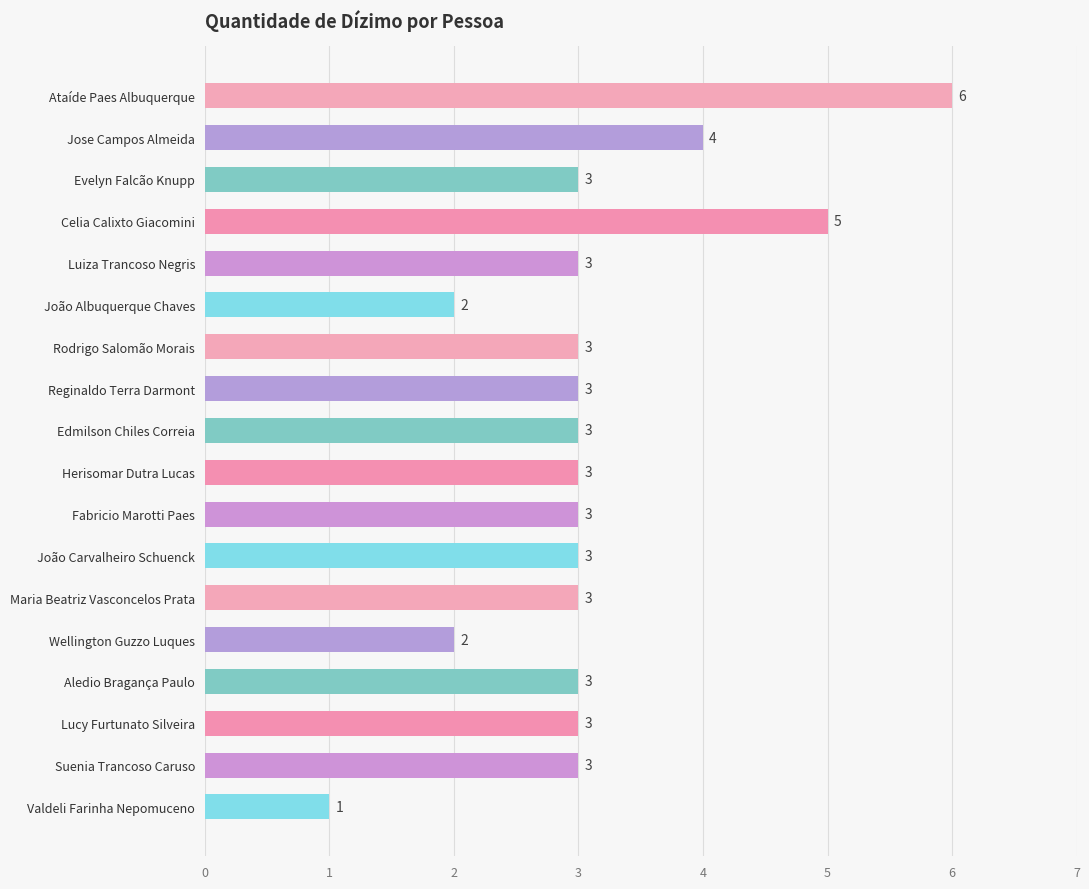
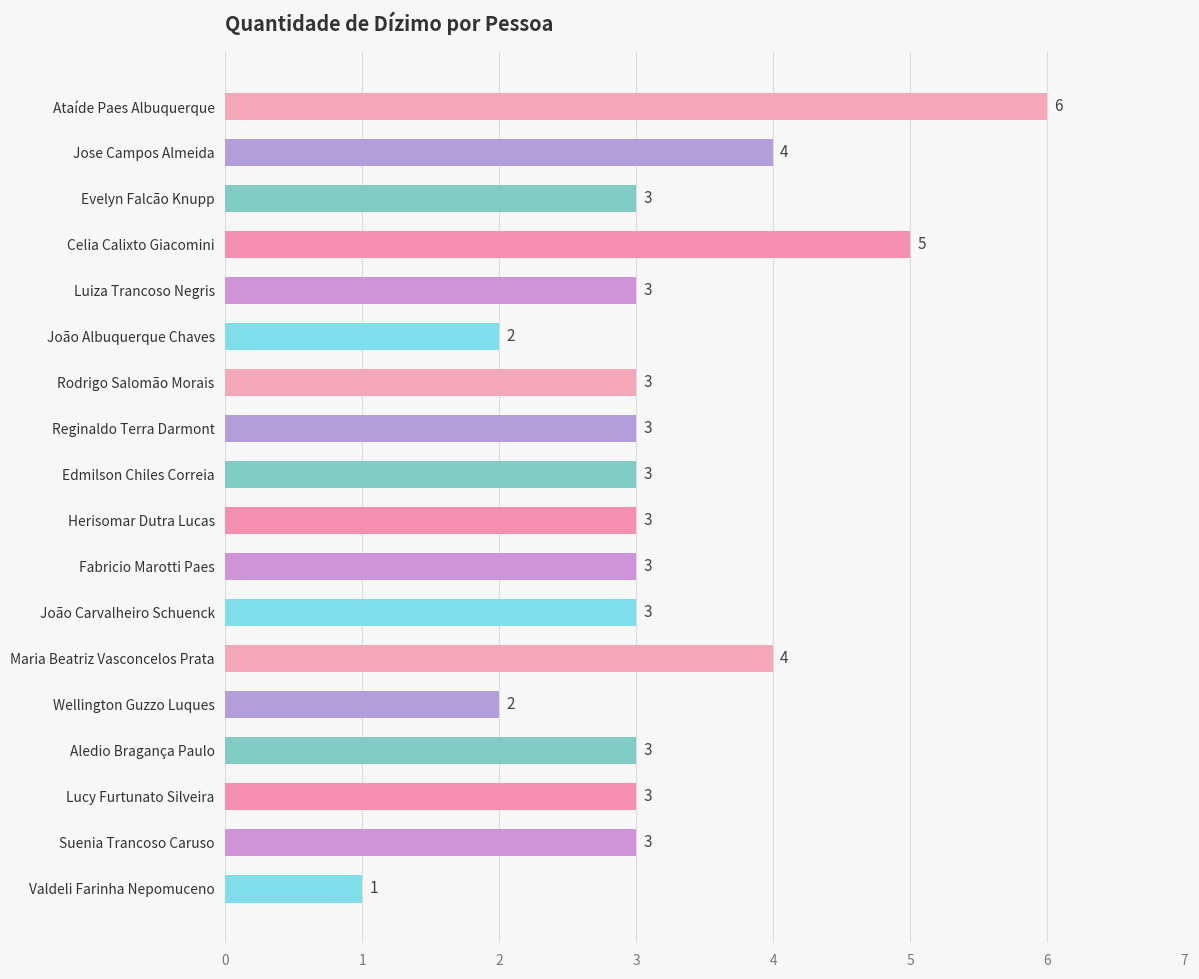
  {
    "Ataíde Paes Albuquerque": 6,
    "Jose Campos Almeida": 4,
    "Evelyn Falcão Knupp": 3,
    "Celia Calixto Giacomini": 5,
    "Luiza Trancoso Negris": 3,
    "João Albuquerque Chaves": 2,
    "Rodrigo Salomão Morais": 3,
    "Reginaldo Terra Darmont": 3,
    "Edmilson Chiles Correia": 3,
    "Herisomar Dutra Lucas": 3,
    "Fabricio Marotti Paes": 3,
    "João Carvalheiro Schuenck": 3,
-   "Maria Beatriz Vasconcelos Prata": 3,
+   "Maria Beatriz Vasconcelos Prata": 4,
    "Wellington Guzzo Luques": 2,
    "Aledio Bragança Paulo": 3,
    "Lucy Furtunato Silveira": 3,
    "Suenia Trancoso Caruso": 3,
    "Valdeli Farinha Nepomuceno": 1
  }
